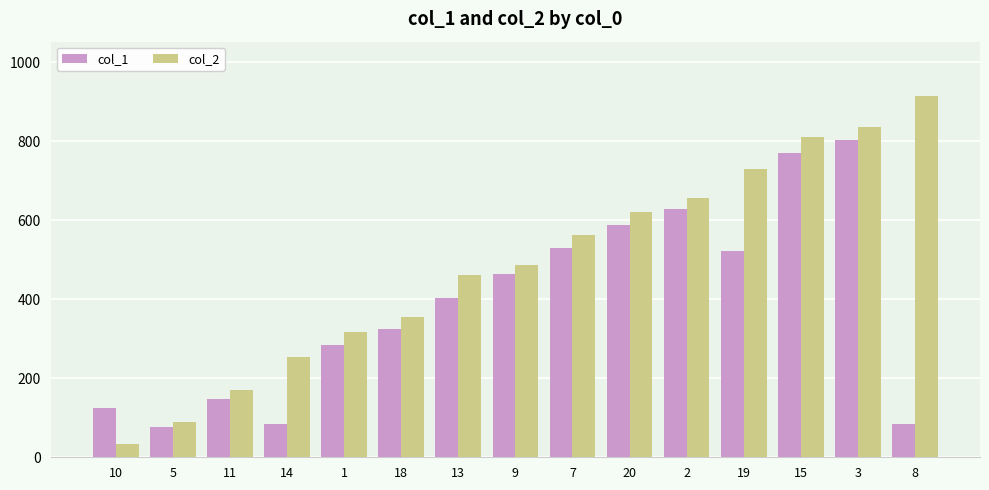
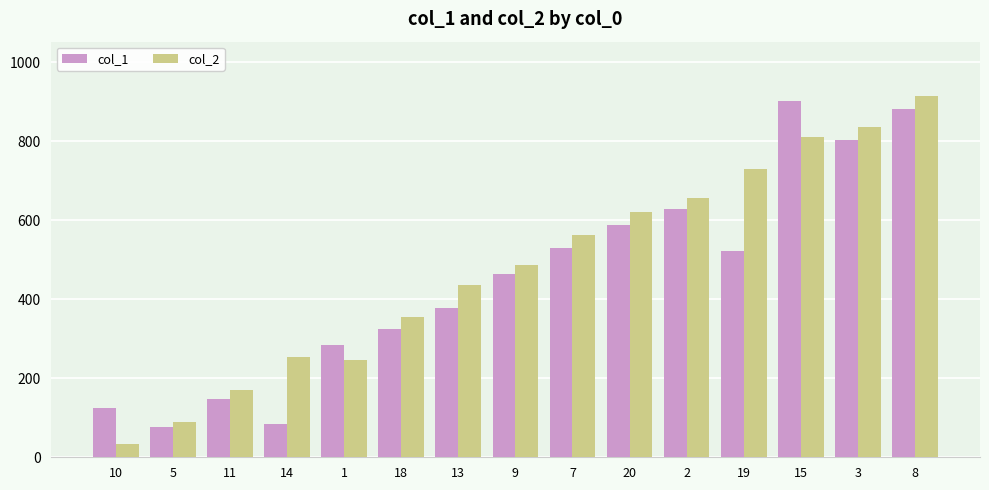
  {
    "col_1": {
      "10": 130,
      "5": 80,
      "11": 150,
      "14": 80,
      "1": 280,
      "18": 330,
-     "13": 400,
+     "13": 380,
      "9": 460,
      "7": 530,
      "20": 590,
      "2": 630,
      "19": 520,
-     "15": 770,
+     "15": 900,
      "3": 800,
-     "8": 80
+     "8": 880
    },
    "col_2": {
      "10": 30,
      "5": 90,
      "11": 170,
      "14": 250,
-     "1": 320,
+     "1": 250,
      "18": 360,
-     "13": 460,
+     "13": 440,
      "9": 490,
      "7": 560,
      "20": 620,
      "2": 660,
      "19": 730,
      "15": 810,
      "3": 840,
      "8": 920
    }
  }
